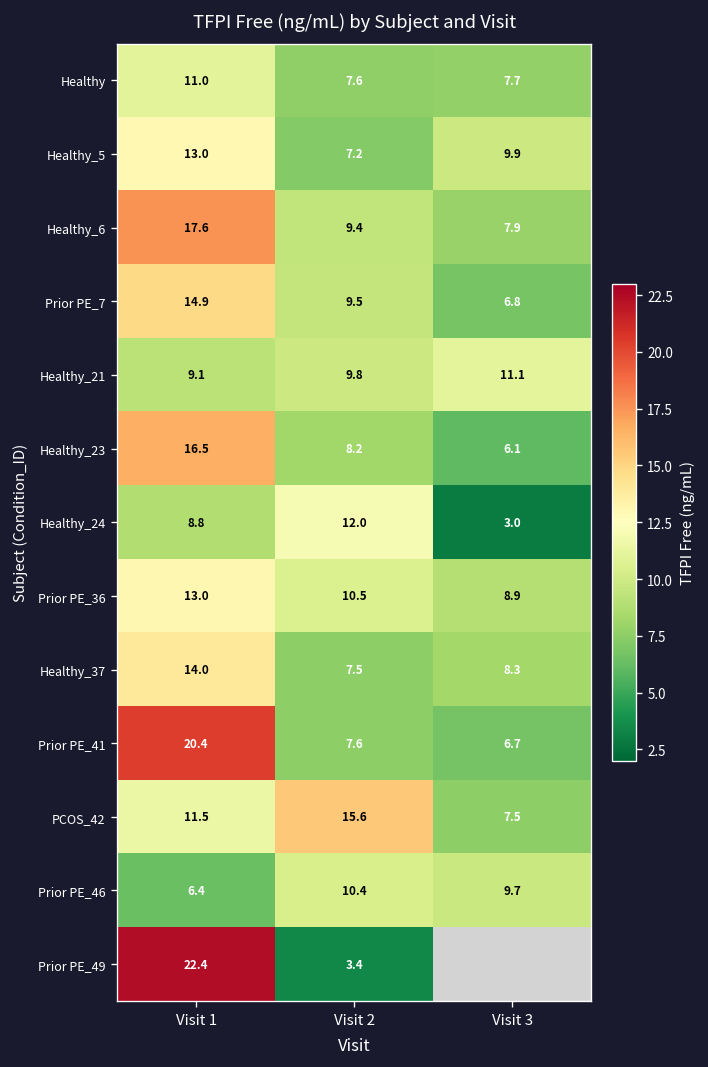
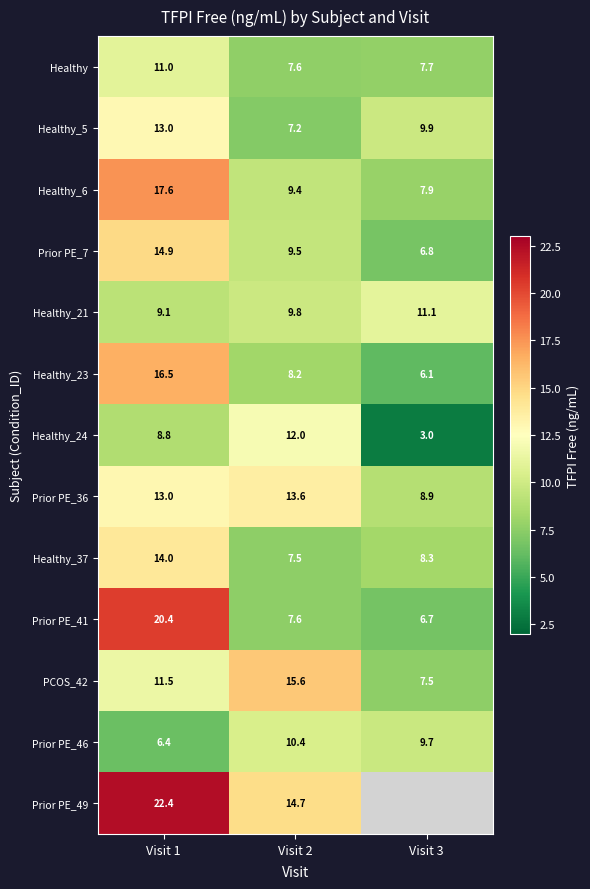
  {
    "Healthy": {
      "Visit 1": 11.0,
      "Visit 2": 7.6,
      "Visit 3": 7.7
    },
    "Healthy_5": {
      "Visit 1": 13.0,
      "Visit 2": 7.2,
      "Visit 3": 9.9
    },
    "Healthy_6": {
      "Visit 1": 17.6,
      "Visit 2": 9.4,
      "Visit 3": 7.9
    },
    "Prior PE_7": {
      "Visit 1": 14.9,
      "Visit 2": 9.5,
      "Visit 3": 6.8
    },
    "Healthy_21": {
      "Visit 1": 9.1,
      "Visit 2": 9.8,
      "Visit 3": 11.1
    },
    "Healthy_23": {
      "Visit 1": 16.5,
      "Visit 2": 8.2,
      "Visit 3": 6.1
    },
    "Healthy_24": {
      "Visit 1": 8.8,
      "Visit 2": 12.0,
      "Visit 3": 3.0
    },
    "Prior PE_36": {
      "Visit 1": 13.0,
-     "Visit 2": 10.5,
+     "Visit 2": 13.6,
      "Visit 3": 8.9
    },
    "Healthy_37": {
      "Visit 1": 14.0,
      "Visit 2": 7.5,
      "Visit 3": 8.3
    },
    "Prior PE_41": {
      "Visit 1": 20.4,
      "Visit 2": 7.6,
      "Visit 3": 6.7
    },
    "PCOS_42": {
      "Visit 1": 11.5,
      "Visit 2": 15.6,
      "Visit 3": 7.5
    },
    "Prior PE_46": {
      "Visit 1": 6.4,
      "Visit 2": 10.4,
      "Visit 3": 9.7
    },
    "Prior PE_49": {
      "Visit 1": 22.4,
-     "Visit 2": 3.4
+     "Visit 2": 14.7
    }
  }
